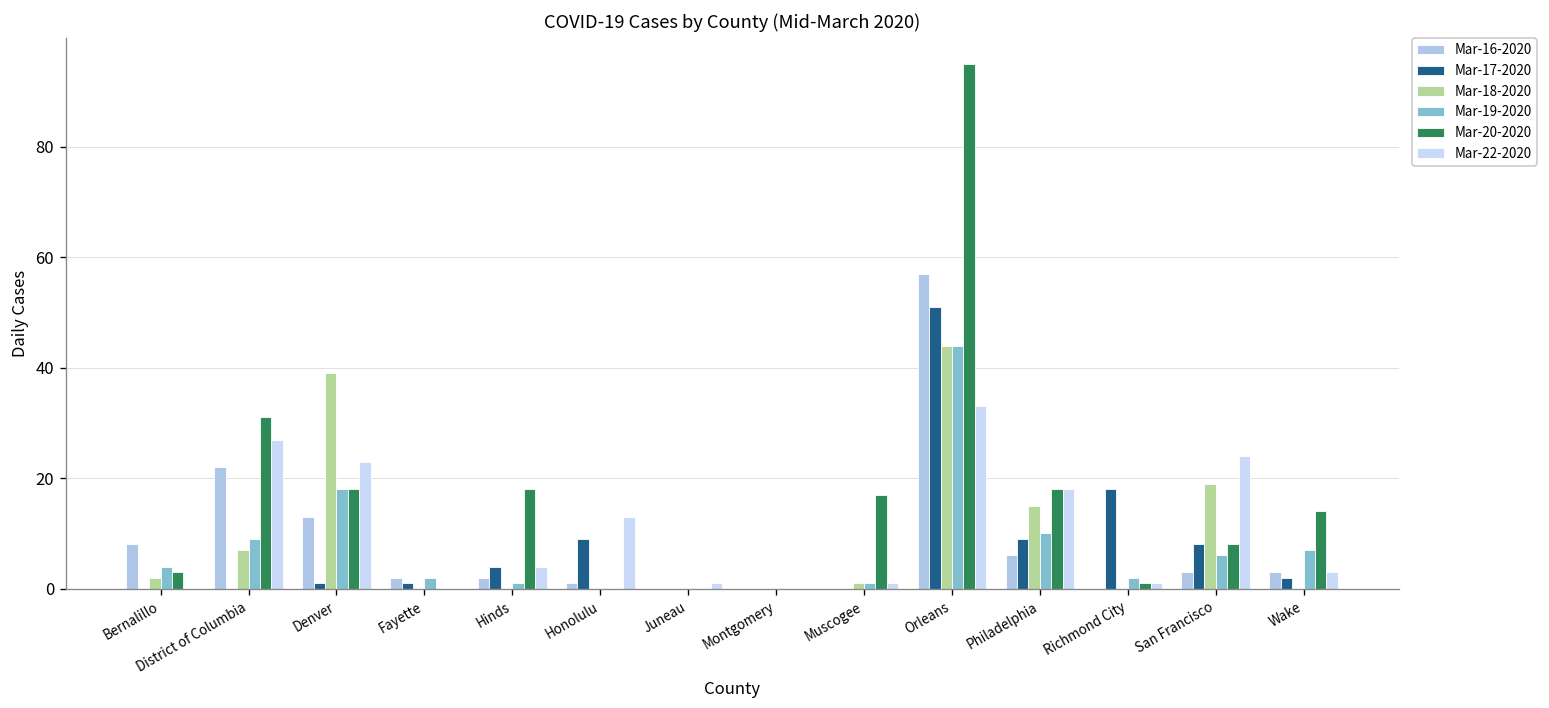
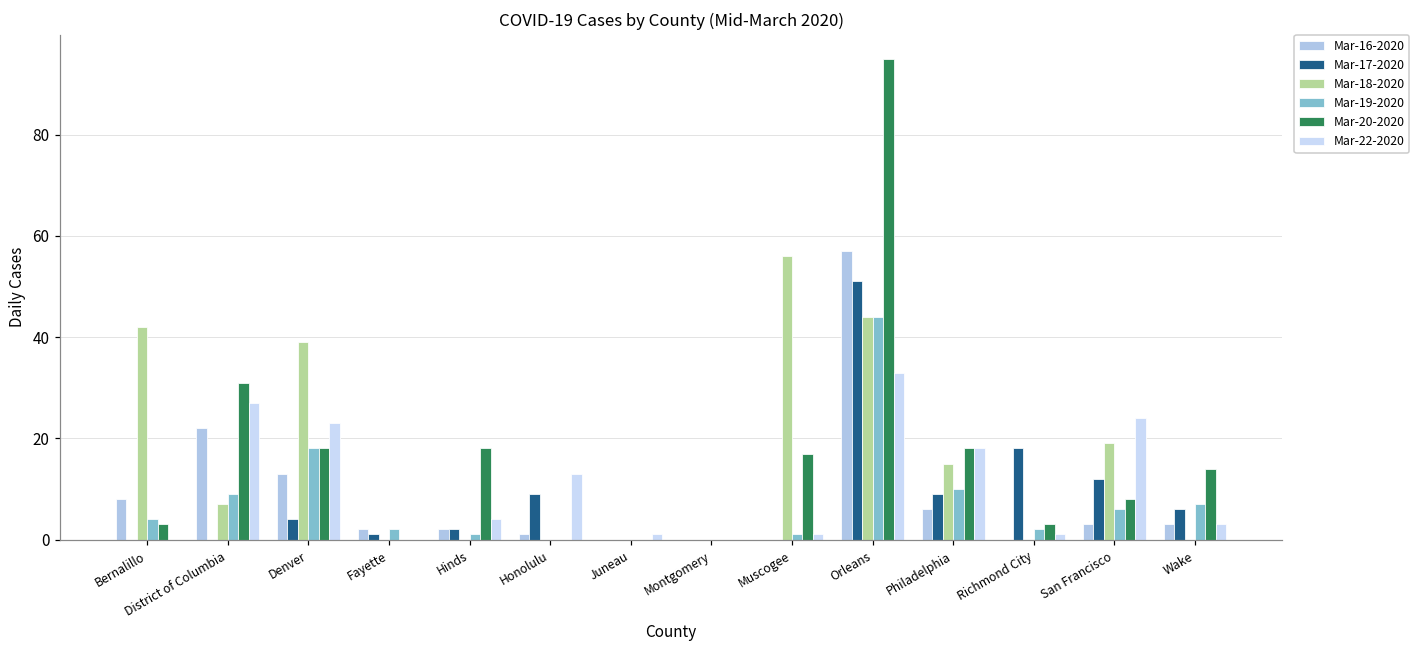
  {
    "Mar-17-2020": {
      "Bernalillo": 0,
      "District of Columbia": 0,
-     "Denver": 1,
+     "Denver": 4,
      "Fayette": 1,
-     "Hinds": 4,
+     "Hinds": 2,
      "Honolulu": 9,
      "Juneau": 0,
      "Montgomery": 0,
      "Muscogee": 0,
      "Orleans": 51,
      "Philadelphia": 9,
      "Richmond City": 18,
-     "San Francisco": 8,
-     "Wake": 2
+     "San Francisco": 12,
+     "Wake": 6
    },
    "Mar-18-2020": {
-     "Bernalillo": 2,
+     "Bernalillo": 42,
      "District of Columbia": 7,
      "Denver": 39,
      "Fayette": 0,
      "Hinds": 0,
      "Honolulu": 0,
      "Juneau": 0,
      "Montgomery": 0,
-     "Muscogee": 1,
+     "Muscogee": 56,
      "Orleans": 44,
      "Philadelphia": 15,
      "Richmond City": 0,
      "San Francisco": 19,
      "Wake": 0
    },
    "Mar-20-2020": {
      "Bernalillo": 3,
      "District of Columbia": 31,
      "Denver": 18,
      "Fayette": 0,
      "Hinds": 18,
      "Honolulu": 0,
      "Juneau": 0,
      "Montgomery": 0,
      "Muscogee": 17,
      "Orleans": 95,
      "Philadelphia": 18,
-     "Richmond City": 1,
+     "Richmond City": 3,
      "San Francisco": 8,
      "Wake": 14
    }
  }
